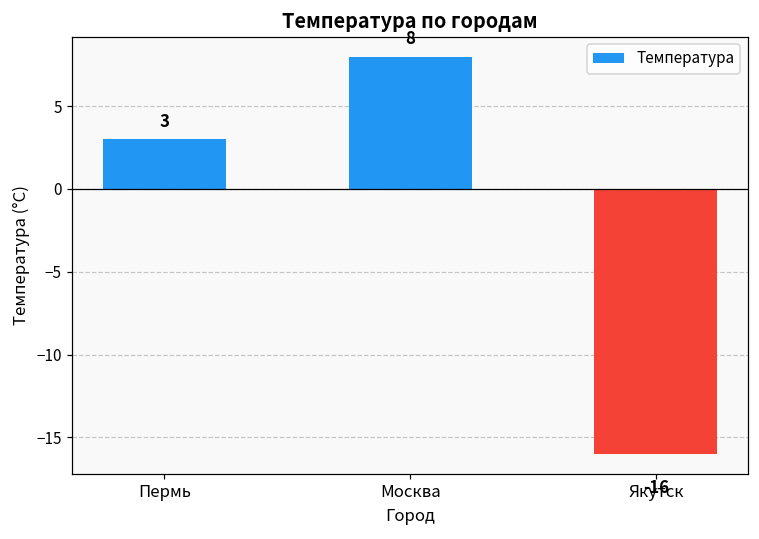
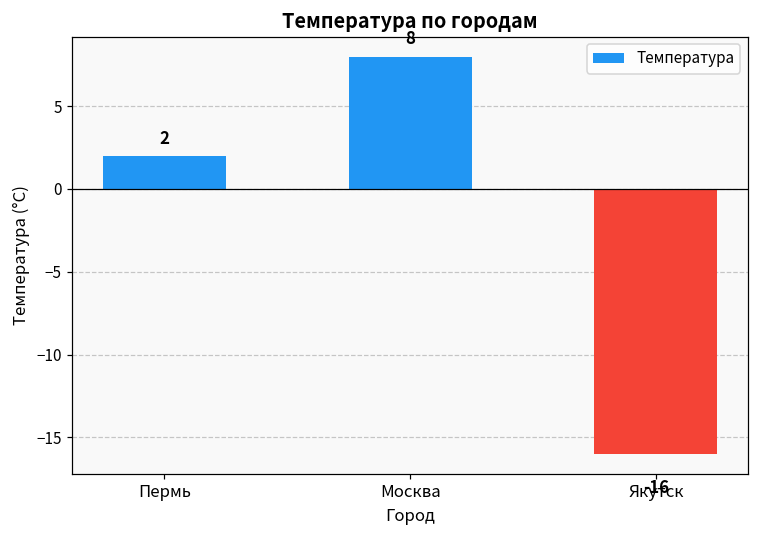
  {
-   "Пермь": 3,
+   "Пермь": 2,
    "Москва": 8,
    "Якутск": -16
  }
